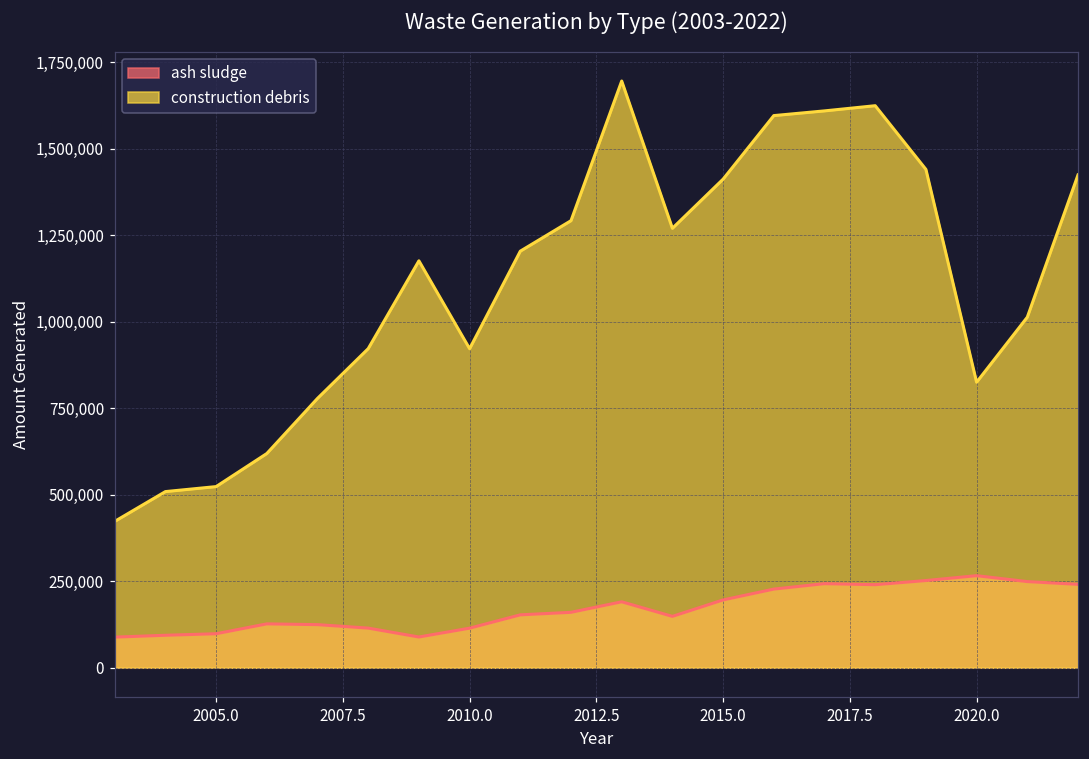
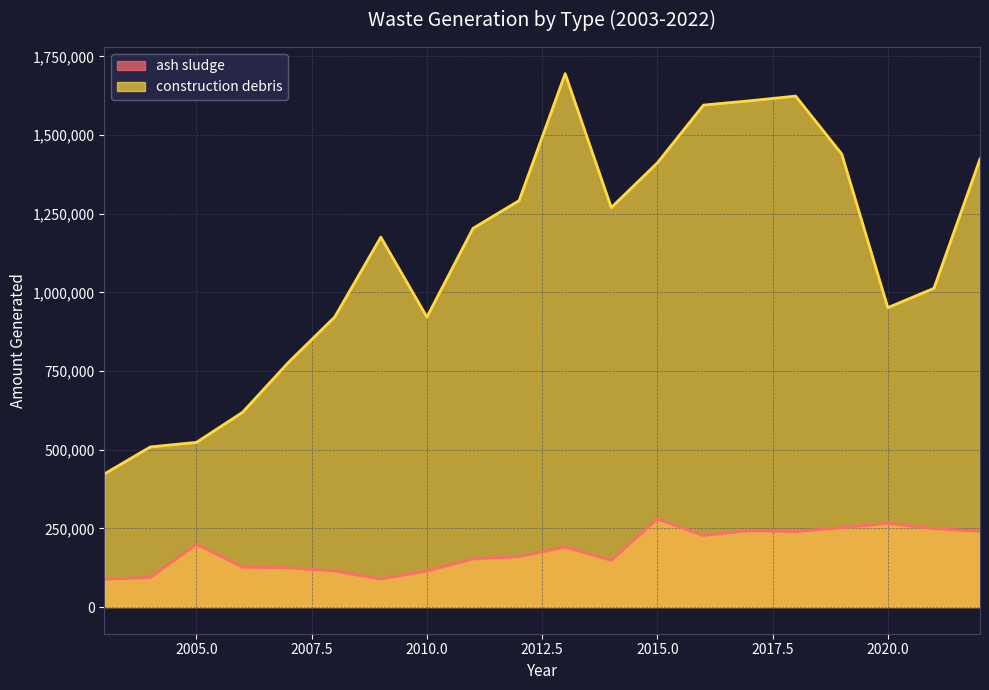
  {
    "ash sludge": {
-     "2005.0": "100,000",
+     "2005.0": "200,000",
      "2010.0": "110,000",
-     "2015.0": "200,000",
+     "2015.0": "280,000",
      "2020.0": "270,000"
    },
    "construction debris": {
      "2005.0": "520,000",
      "2010.0": "920,000",
      "2015.0": "1,410,000",
-     "2020.0": "830,000"
+     "2020.0": "950,000"
    }
  }
